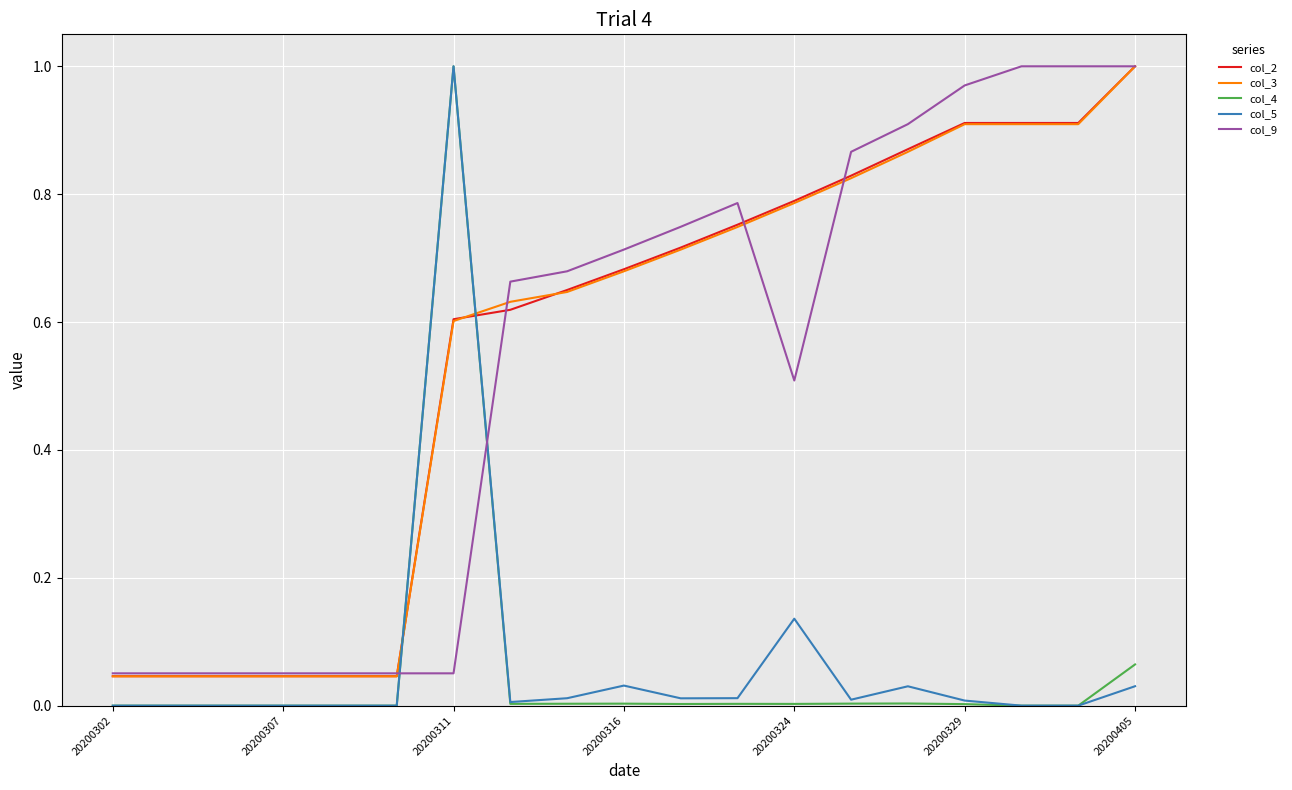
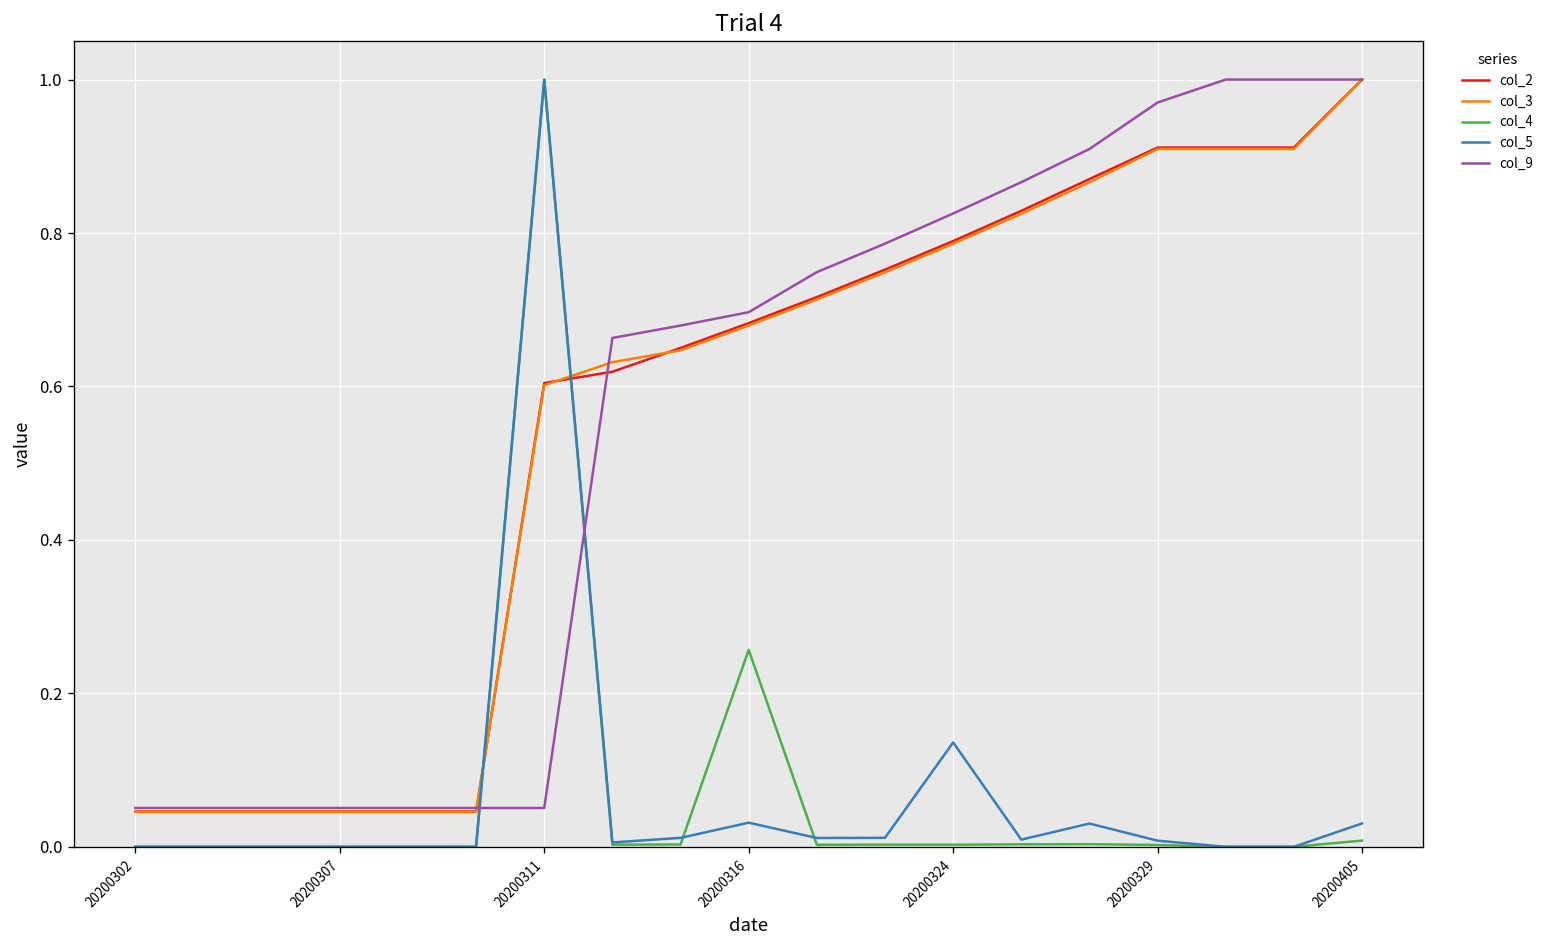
  {
    "col_4": {
-     "20200316": 0.00,
+     "20200316": 0.26,
      "20200324": 0.00,
      "20200329": 0.00,
-     "20200405": 0.06
+     "20200405": 0.01
    },
    "col_5": {
      "20200316": 0.03,
      "20200324": 0.14,
      "20200329": 0.01,
      "20200405": 0.03
    },
    "col_9": {
      "20200302": 0.05,
      "20200307": 0.05,
      "20200311": 0.05,
-     "20200316": 0.71,
-     "20200324": 0.51,
+     "20200316": 0.70,
+     "20200324": 0.83,
      "20200329": 0.97
    }
  }
